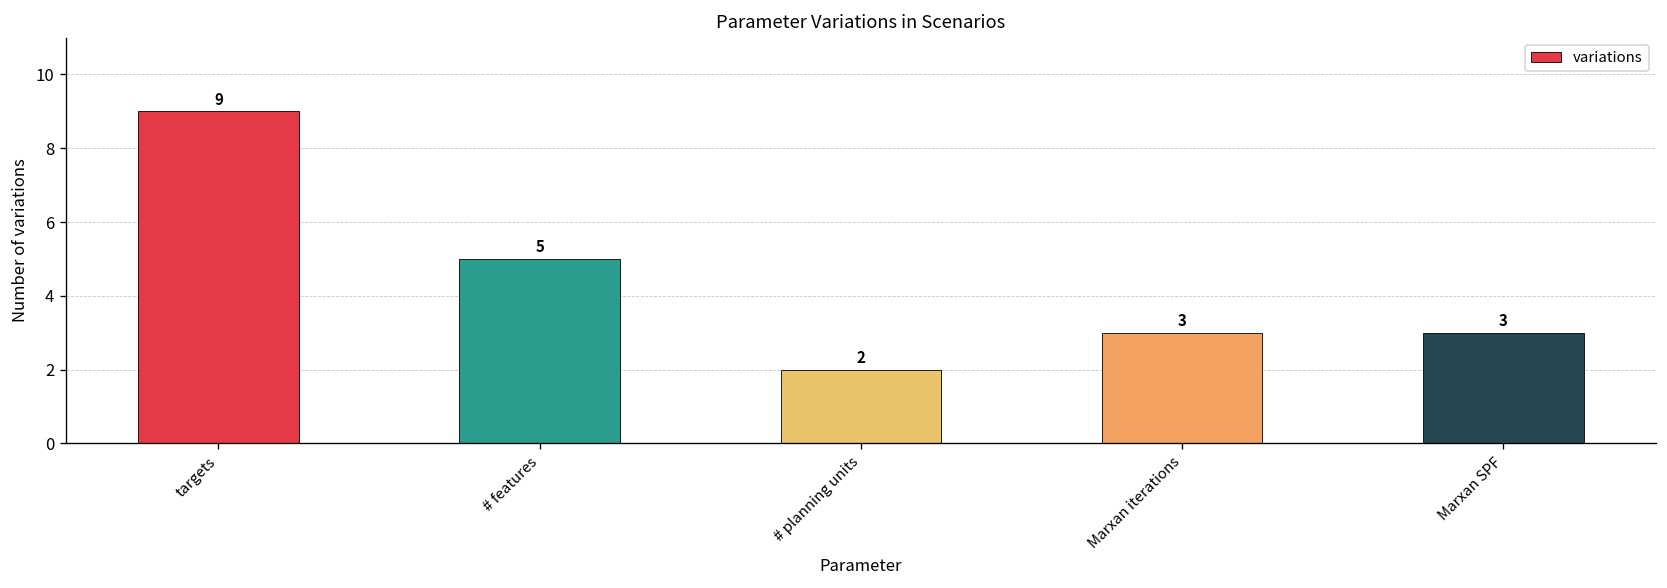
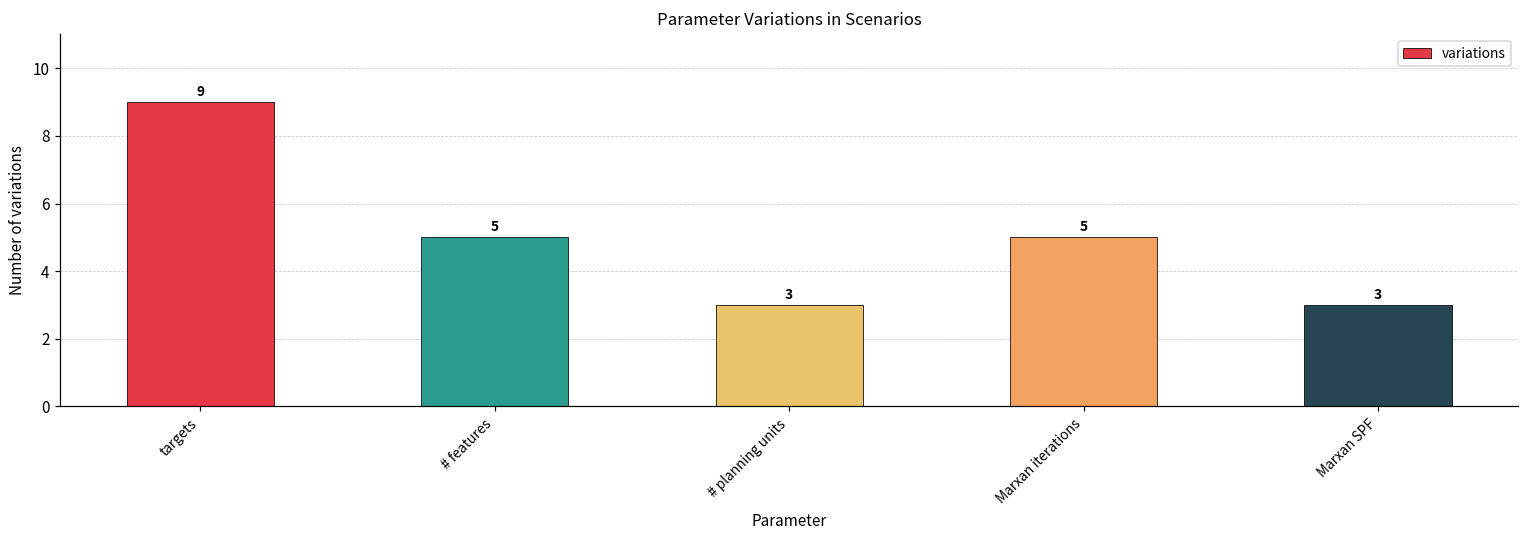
  {
    "targets": 9,
    "# features": 5,
-   "# planning units": 2,
-   "Marxan iterations": 3,
+   "# planning units": 3,
+   "Marxan iterations": 5,
    "Marxan SPF": 3
  }
